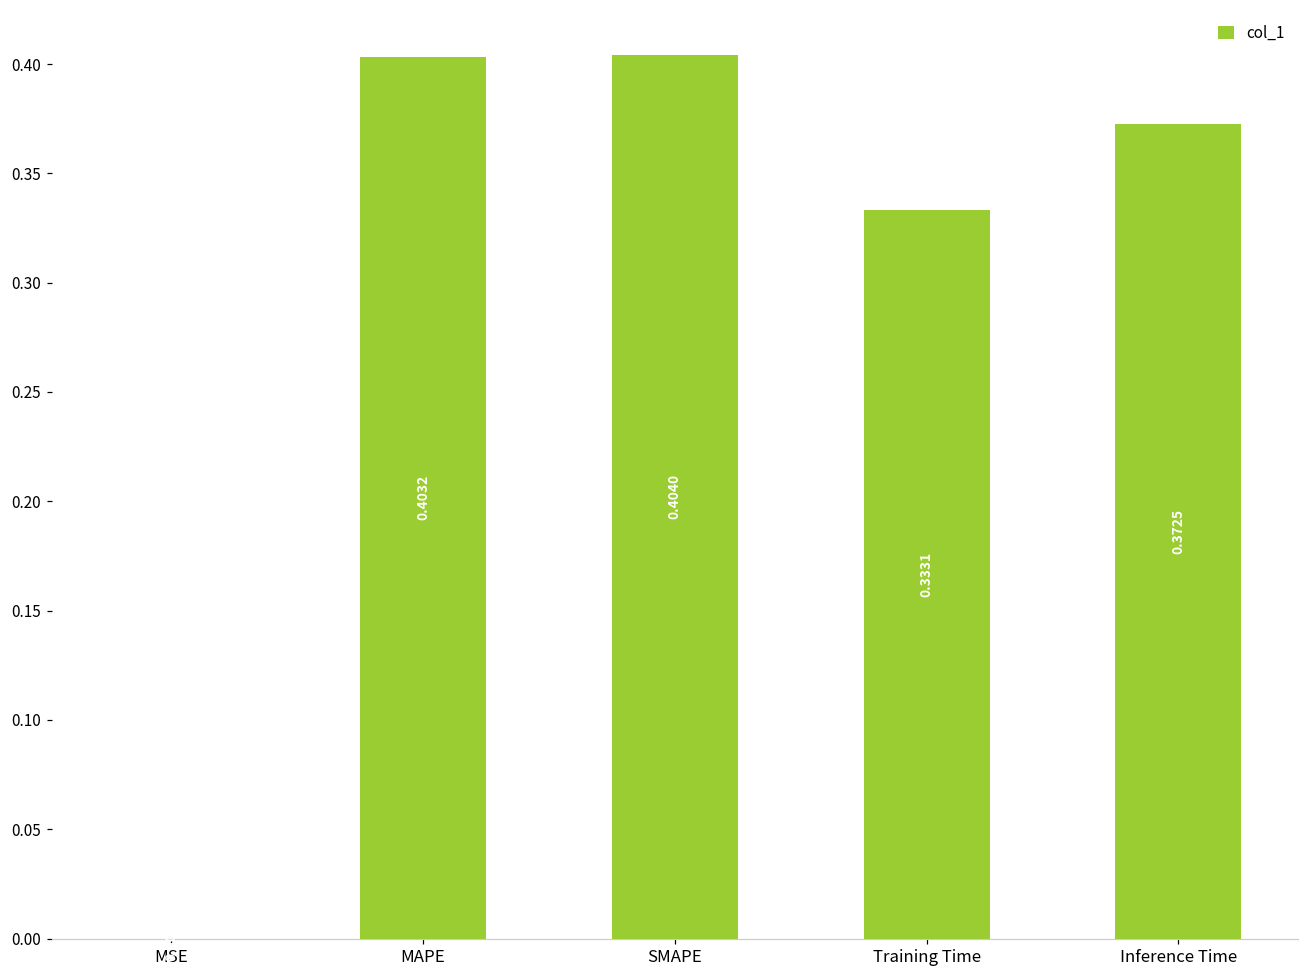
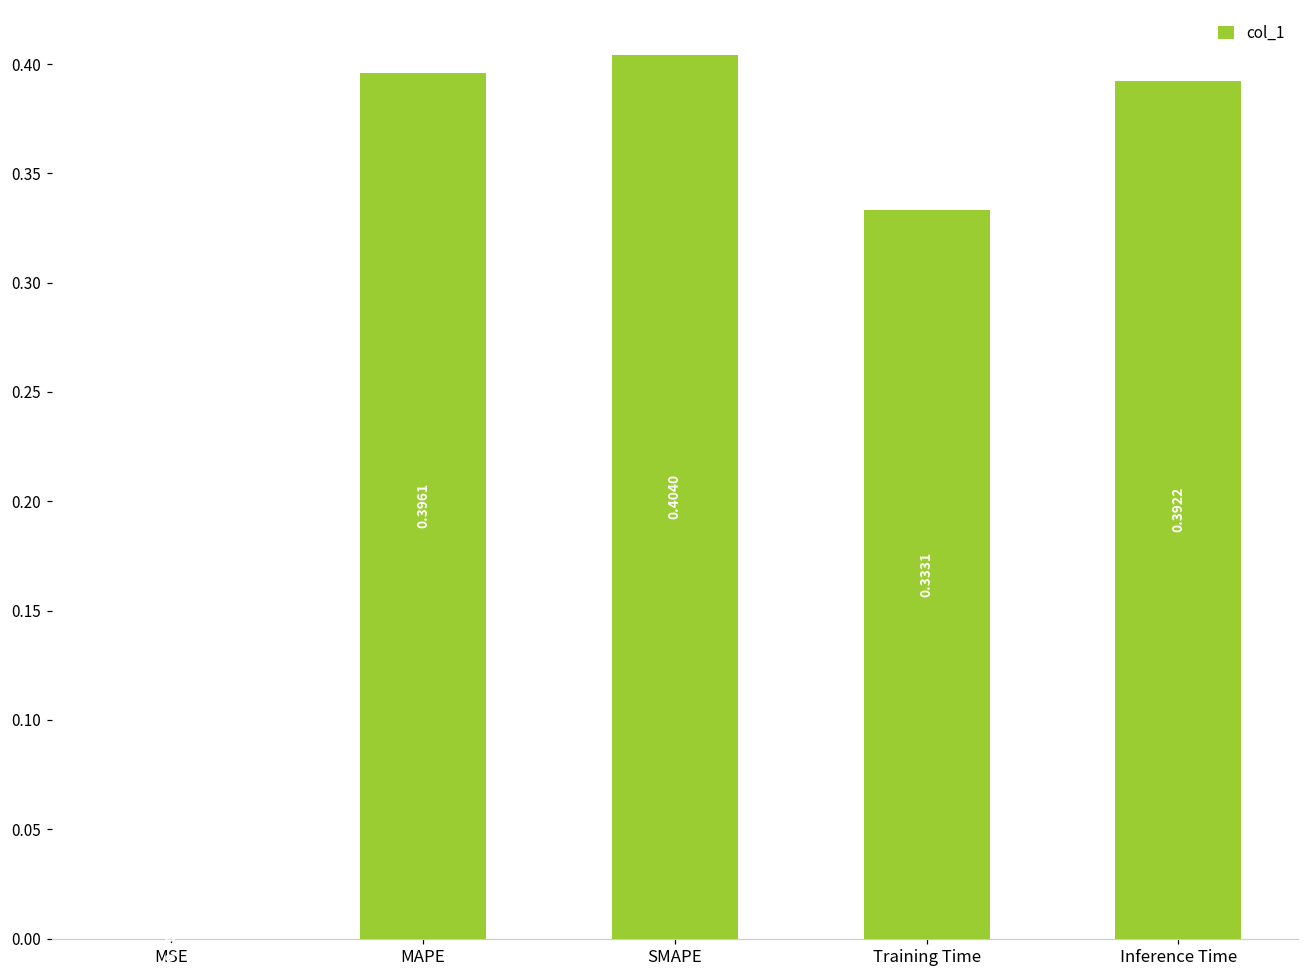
  {
-   "MAPE": 0.4032,
+   "MAPE": 0.3961,
    "SMAPE": 0.4040,
    "Training Time": 0.3331,
-   "Inference Time": 0.3725
+   "Inference Time": 0.3922
  }
